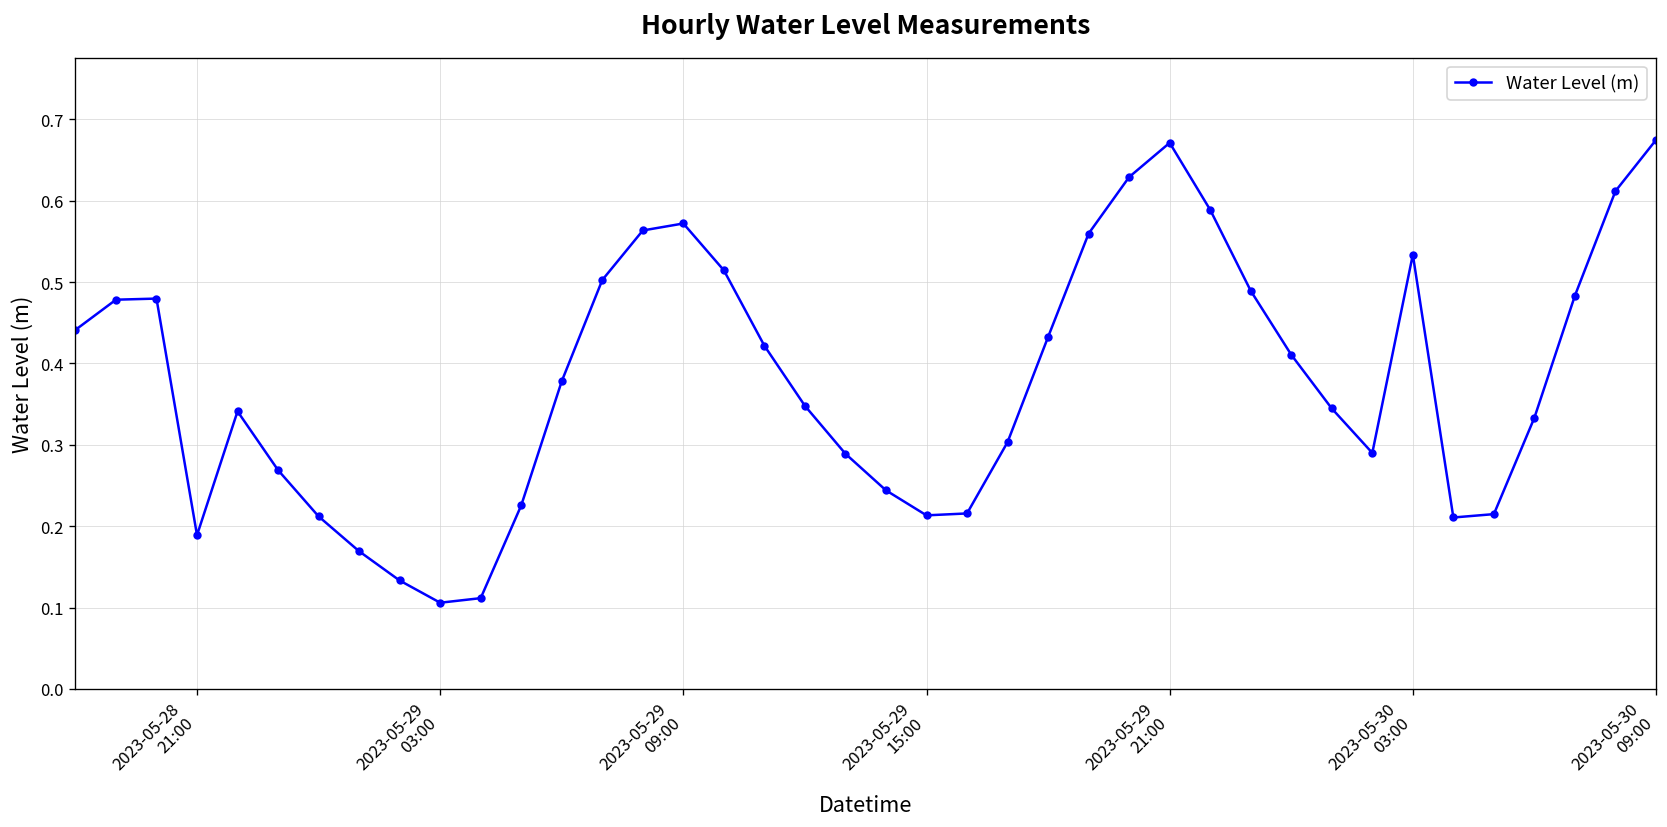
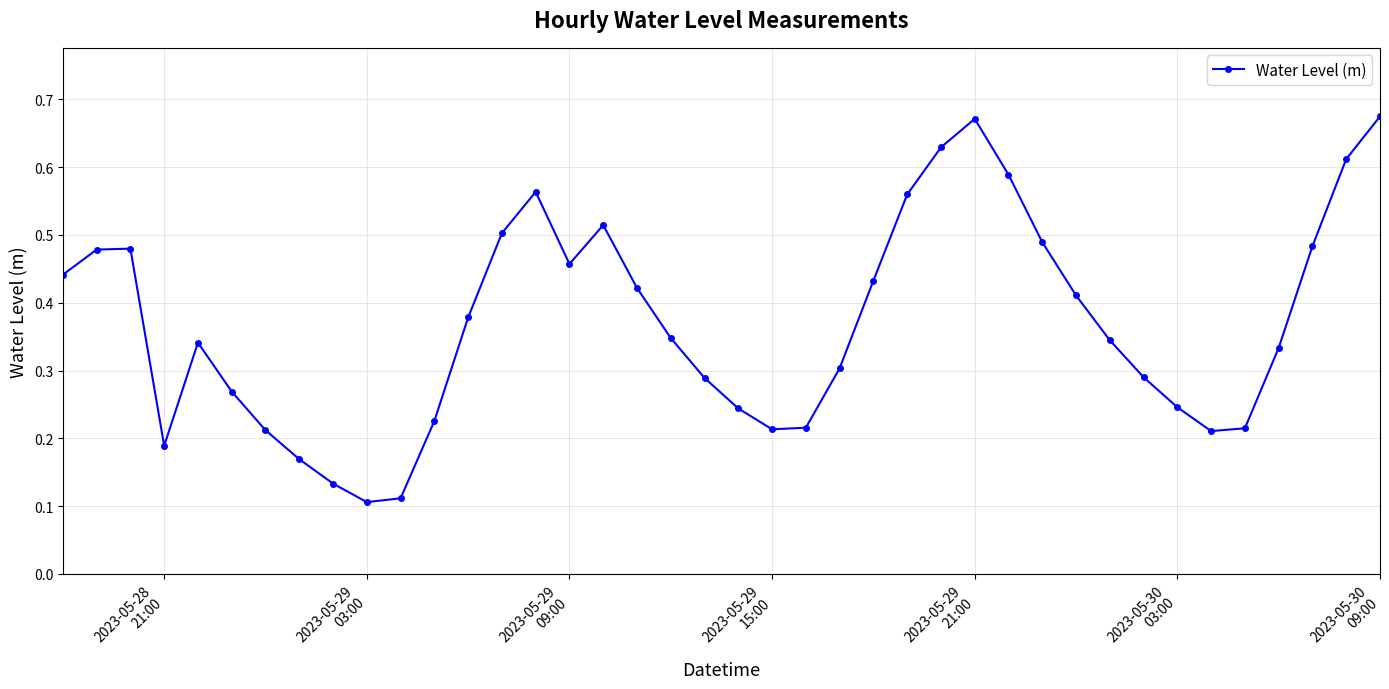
  {
    "2023-05-28 21:00": 0.19,
    "2023-05-29 03:00": 0.11,
-   "2023-05-29 09:00": 0.57,
+   "2023-05-29 09:00": 0.46,
    "2023-05-29 15:00": 0.21,
    "2023-05-29 21:00": 0.67,
-   "2023-05-30 03:00": 0.53,
+   "2023-05-30 03:00": 0.25,
    "2023-05-30 09:00": 0.67
  }
